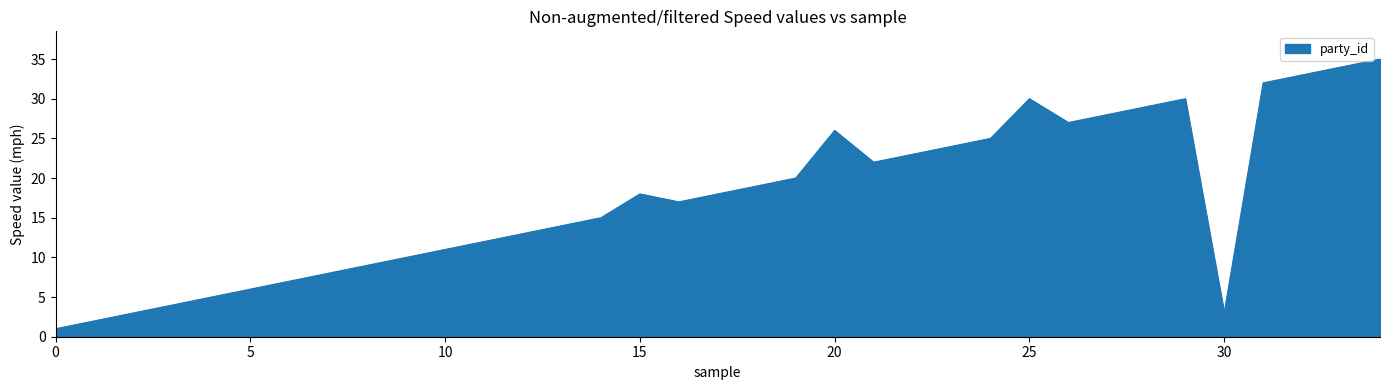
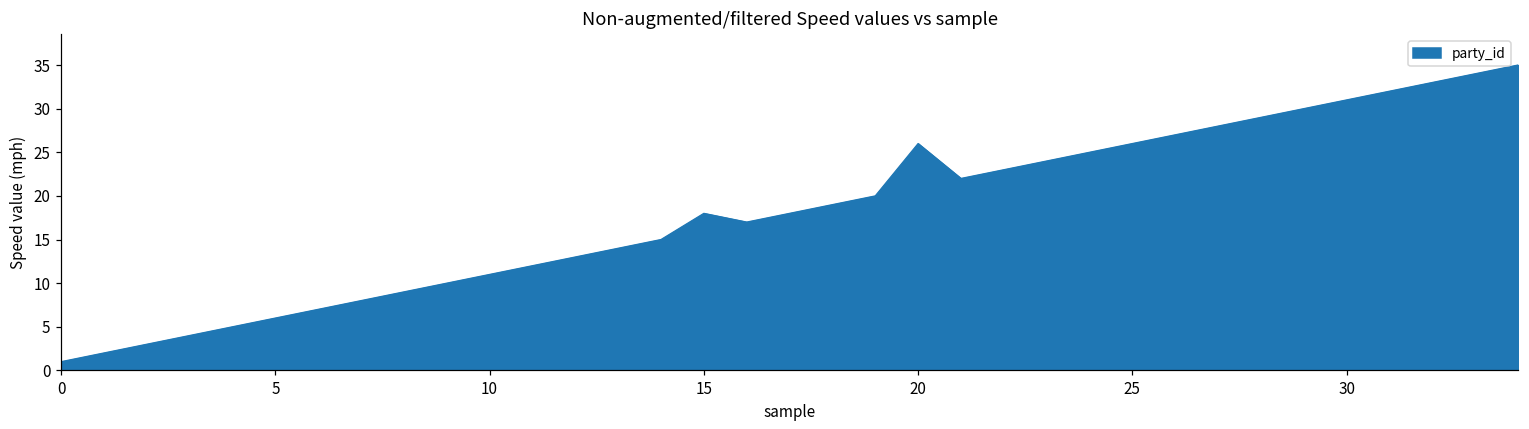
  {
    "0": 1,
    "5": 6,
    "10": 11,
    "15": 18,
    "20": 26,
-   "25": 30,
-   "30": 3
+   "25": 26,
+   "30": 31
  }
